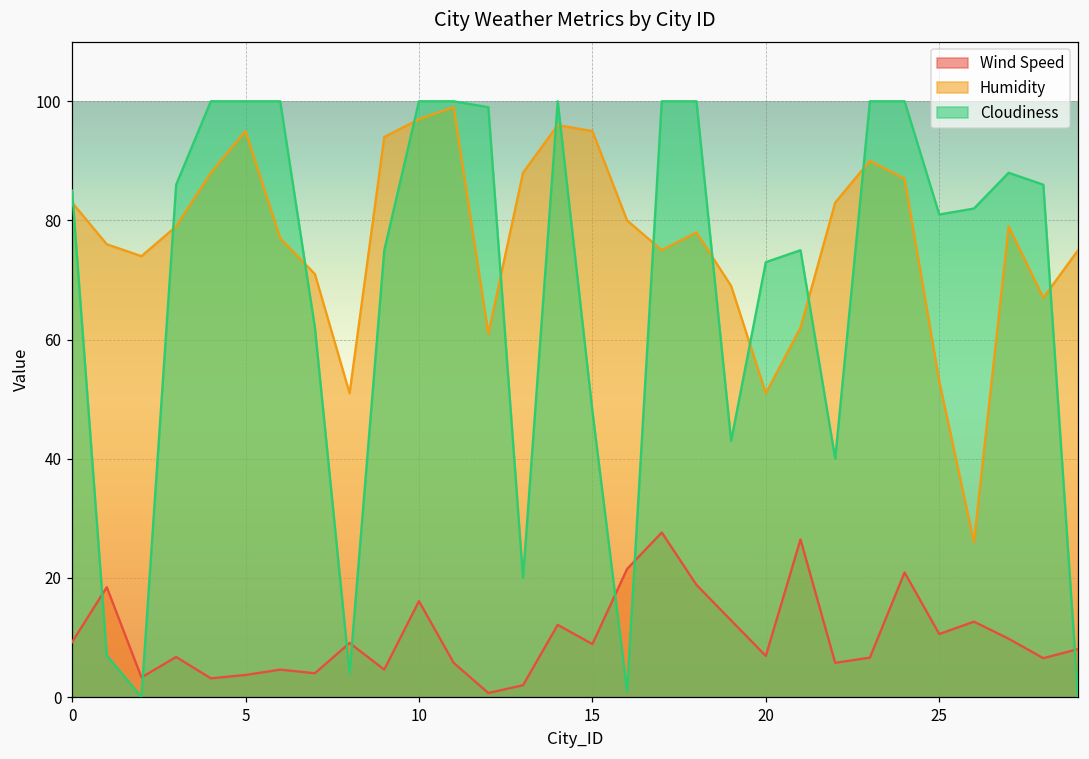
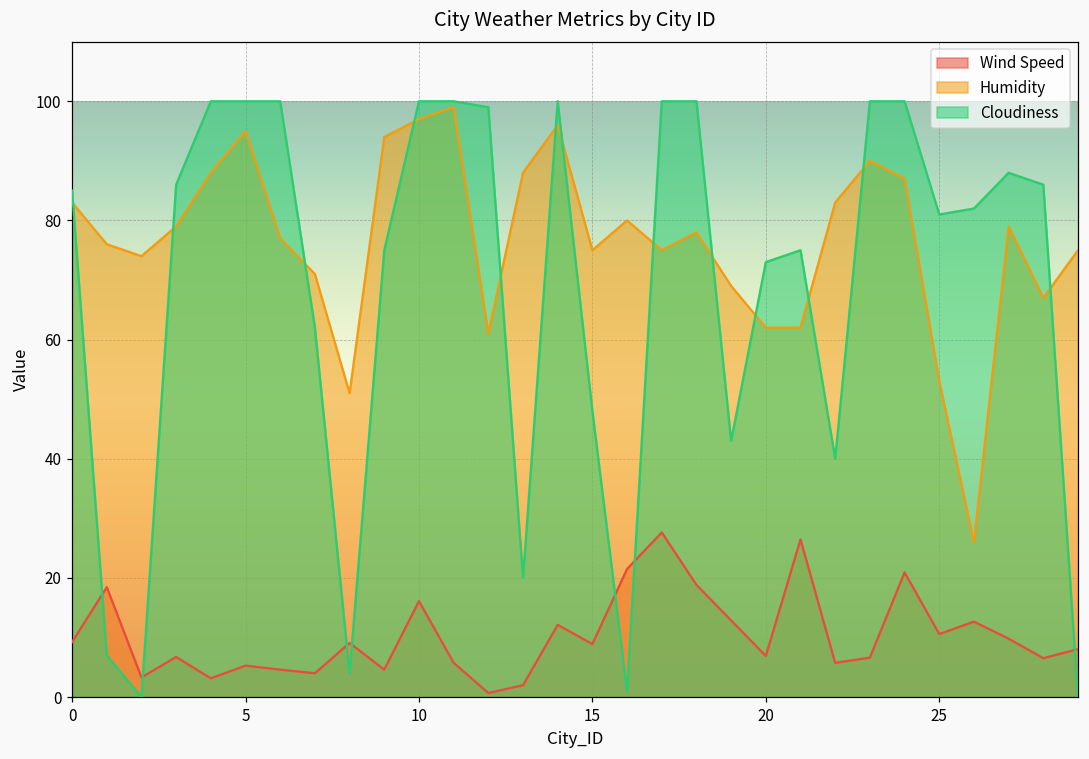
  {
    "Wind Speed": {
      "0": 9,
-     "5": 4,
+     "5": 5,
      "10": 16,
      "15": 9,
      "20": 7,
      "25": 11
    },
    "Humidity": {
      "0": 83,
      "5": 95,
      "10": 97,
-     "15": 95,
-     "20": 51,
+     "15": 75,
+     "20": 62,
      "25": 53
    },
    "Cloudiness": {
      "0": 85,
      "5": 100,
      "10": 100,
      "15": 48,
      "20": 73,
      "25": 81
    }
  }
